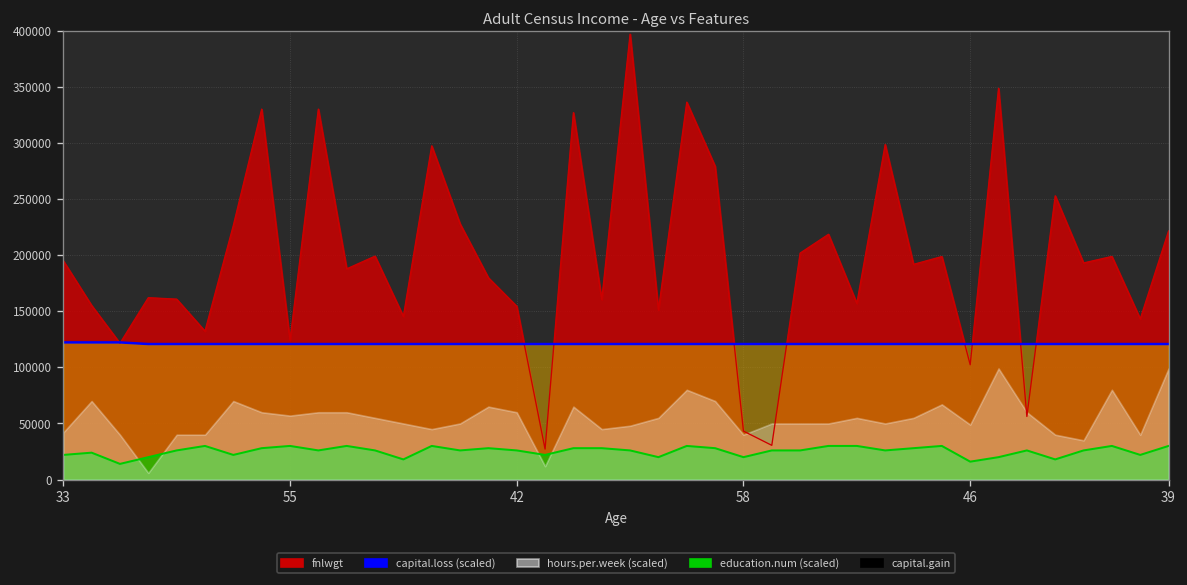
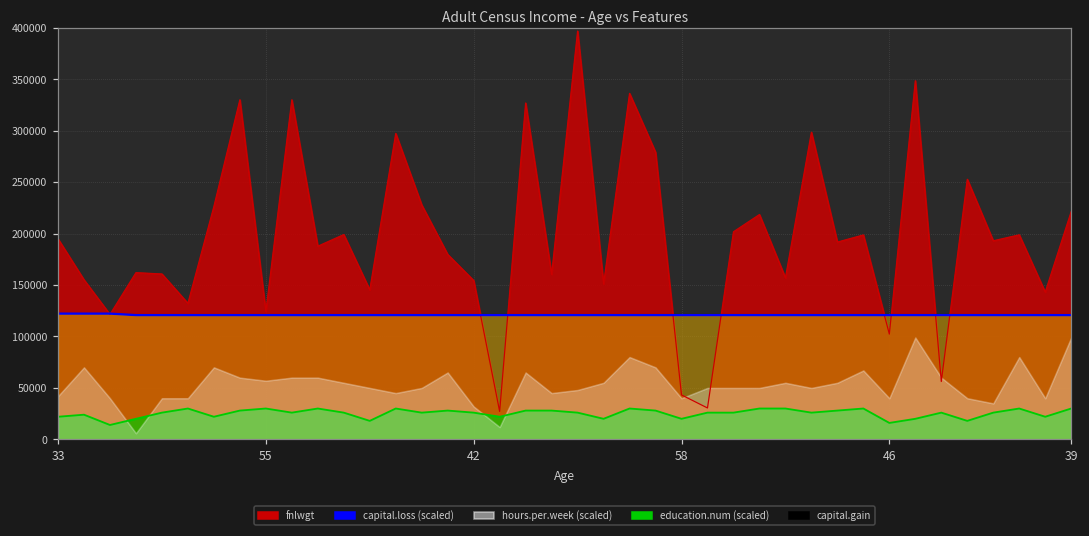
  {
    "fnlwgt": {
      "55": 120000,
      "42": 150000,
      "58": 40000,
      "46": 100000,
      "39": 220000
    },
    "education.num (scaled)": {
      "55": 30000,
      "42": 30000,
      "58": 20000,
      "46": 20000,
      "39": 30000
    },
    "hours.per.week (scaled)": {
      "55": 60000,
-     "42": 60000,
+     "42": 30000,
      "58": 40000,
-     "46": 50000,
+     "46": 40000,
      "39": 100000
    }
  }
